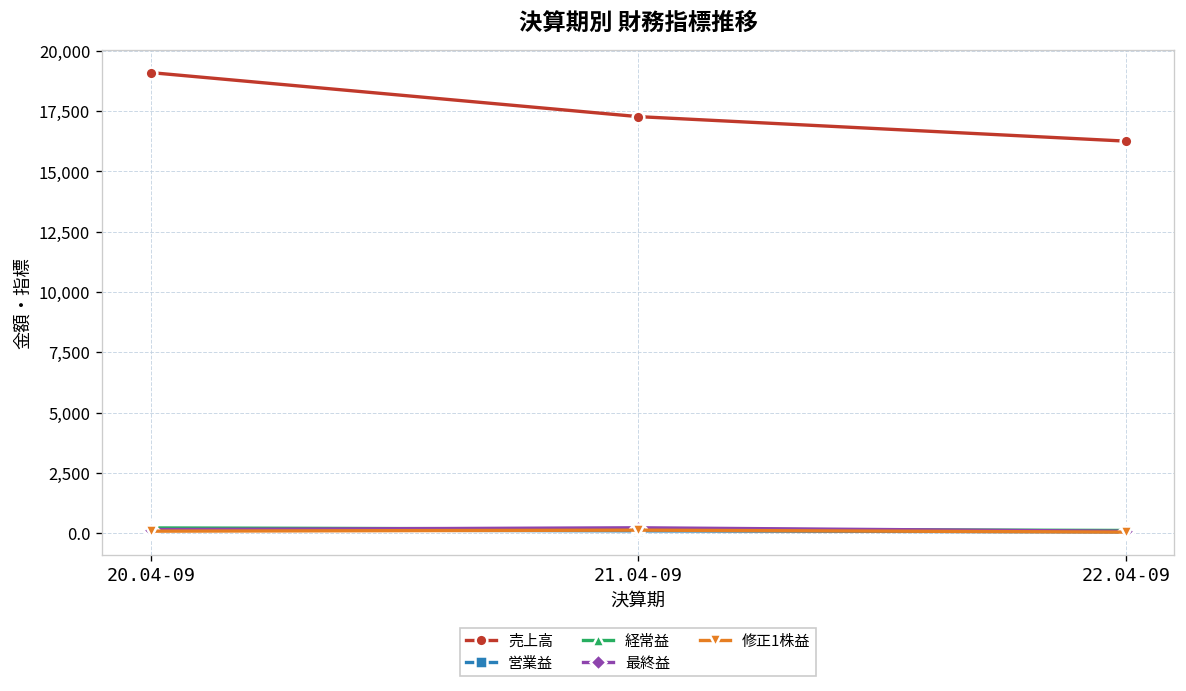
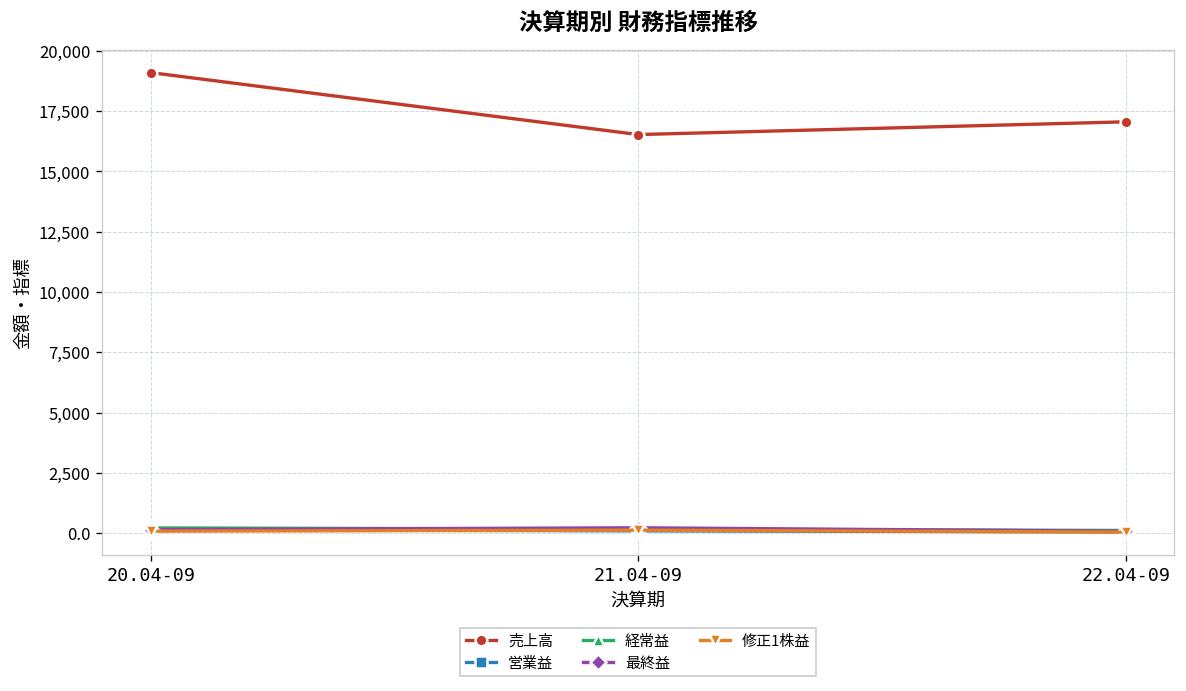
  {
    "売上高": {
      "20.04-09": "19,100",
-     "21.04-09": "17,300",
-     "22.04-09": "16,300"
+     "21.04-09": "16,500",
+     "22.04-09": "17,100"
    }
  }
